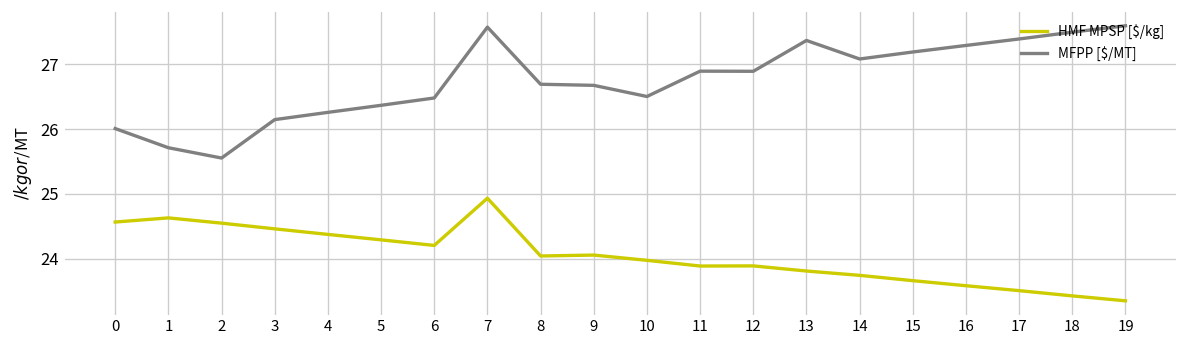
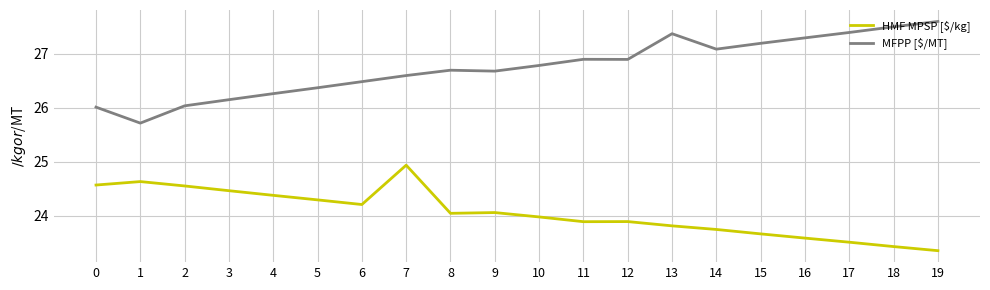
  {
    "HMF MPSP [$/kg]": {
      "0": 24.6,
      "1": 24.6,
      "2": 24.6,
      "3": 24.5,
      "4": 24.4,
      "5": 24.3,
      "6": 24.2,
      "7": 24.9,
      "8": 24.0,
      "9": 24.1,
      "10": 24.0,
      "11": 23.9,
      "12": 23.9,
      "13": 23.8,
      "14": 23.7,
      "15": 23.7,
      "16": 23.6,
      "17": 23.5,
      "18": 23.4,
      "19": 23.4
    },
    "MFPP [$/MT]": {
      "0": 26.0,
      "1": 25.7,
-     "2": 25.6,
+     "2": 26.0,
      "3": 26.1,
      "4": 26.3,
      "5": 26.4,
      "6": 26.5,
-     "7": 27.6,
+     "7": 26.6,
      "8": 26.7,
      "9": 26.7,
-     "10": 26.5,
+     "10": 26.8,
      "11": 26.9,
      "12": 26.9,
      "13": 27.4,
      "14": 27.1,
      "15": 27.2,
      "16": 27.3,
      "17": 27.4,
      "18": 27.5,
      "19": 27.6
    }
  }
